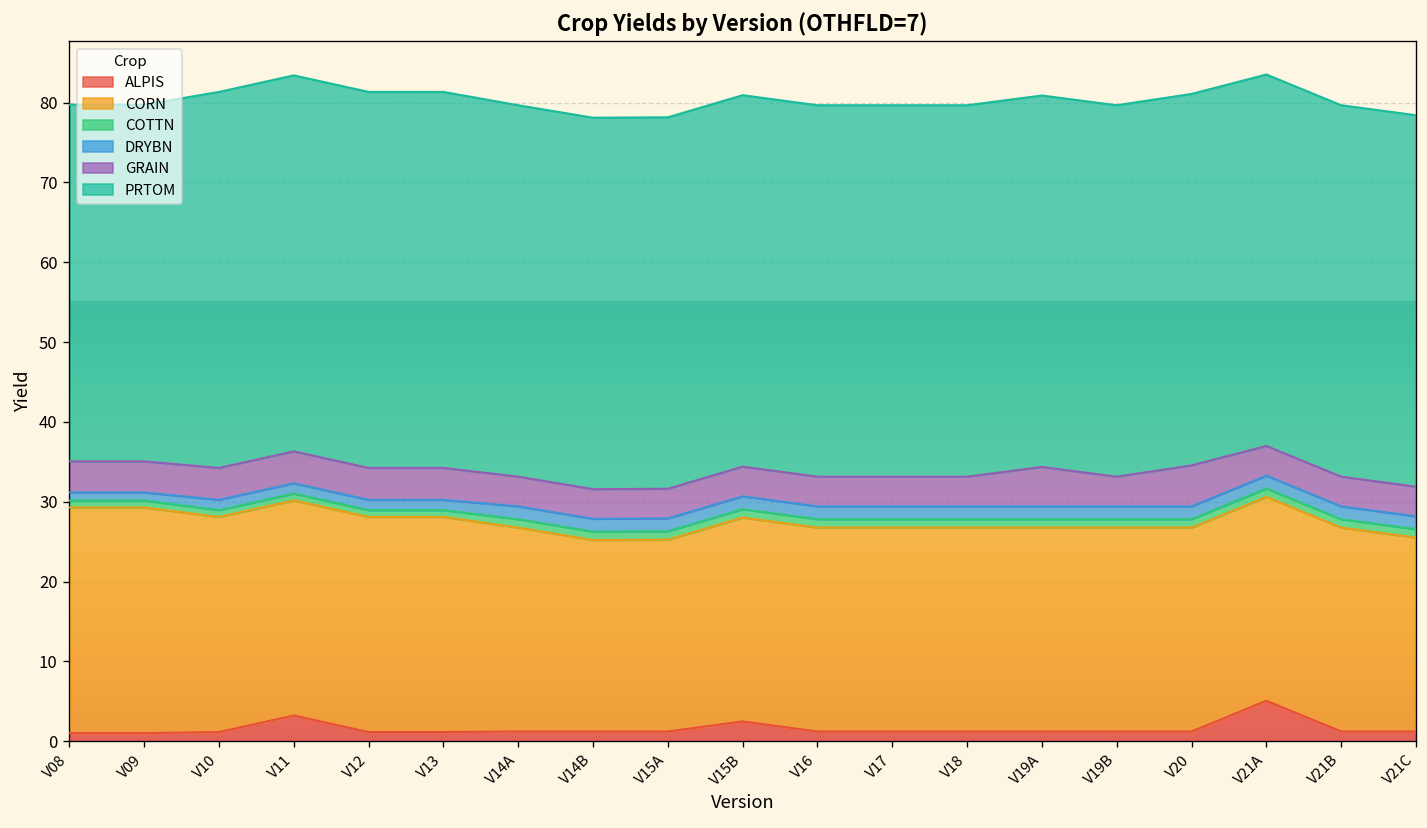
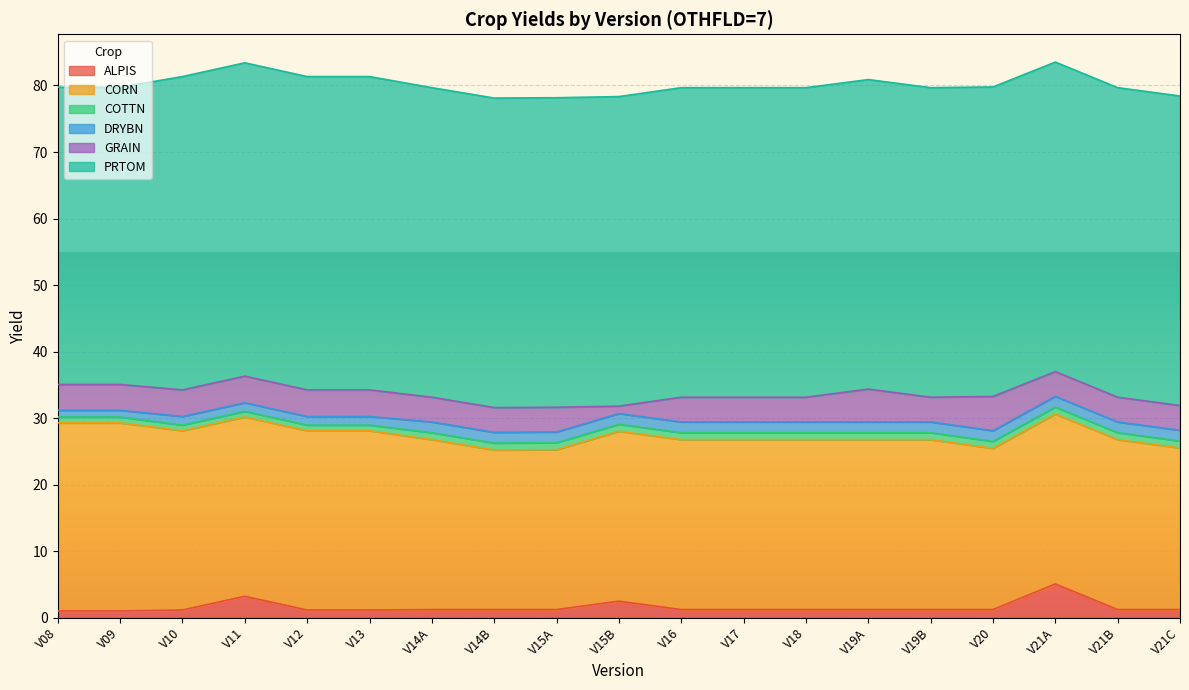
  {
    "ALPIS": {
      "V08": 1,
      "V09": 1,
      "V10": 1,
      "V11": 3,
      "V12": 1,
      "V13": 1,
      "V14A": 1,
      "V14B": 1,
      "V15A": 1,
      "V15B": 2,
      "V16": 1,
      "V17": 1,
      "V18": 1,
      "V19A": 1,
      "V19B": 1,
      "V20": 1,
      "V21A": 5,
      "V21B": 1,
      "V21C": 1
    },
    "CORN": {
      "V08": 28,
      "V09": 28,
      "V10": 27,
      "V11": 27,
      "V12": 27,
      "V13": 27,
      "V14A": 26,
      "V14B": 24,
      "V15A": 24,
      "V15B": 26,
      "V16": 26,
      "V17": 26,
      "V18": 26,
      "V19A": 26,
      "V19B": 26,
-     "V20": 26,
+     "V20": 24,
      "V21A": 26,
      "V21B": 26,
      "V21C": 24
    },
    "DRYBN": {
      "V08": 1,
      "V09": 1,
      "V10": 1,
      "V11": 1,
      "V12": 1,
      "V13": 1,
      "V14A": 2,
      "V14B": 2,
      "V15A": 2,
      "V15B": 2,
      "V16": 2,
      "V17": 2,
      "V18": 2,
      "V19A": 2,
      "V19B": 2,
      "V20": 2,
      "V21A": 2,
      "V21B": 2,
      "V21C": 2
    },
    "GRAIN": {
      "V08": 4,
      "V09": 4,
      "V10": 4,
      "V11": 4,
      "V12": 4,
      "V13": 4,
      "V14A": 4,
      "V14B": 4,
      "V15A": 4,
-     "V15B": 4,
+     "V15B": 1,
      "V16": 4,
      "V17": 4,
      "V18": 4,
      "V19A": 5,
      "V19B": 4,
      "V20": 5,
      "V21A": 4,
      "V21B": 4,
      "V21C": 4
    }
  }
